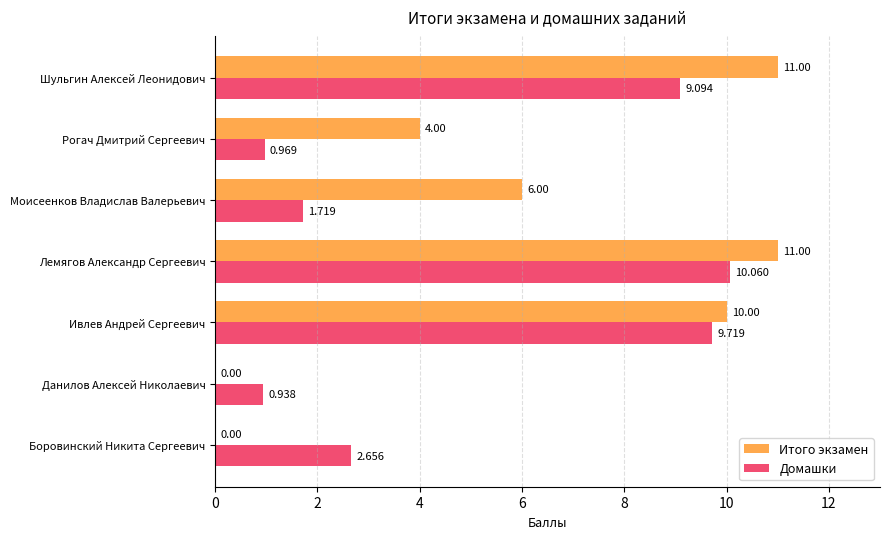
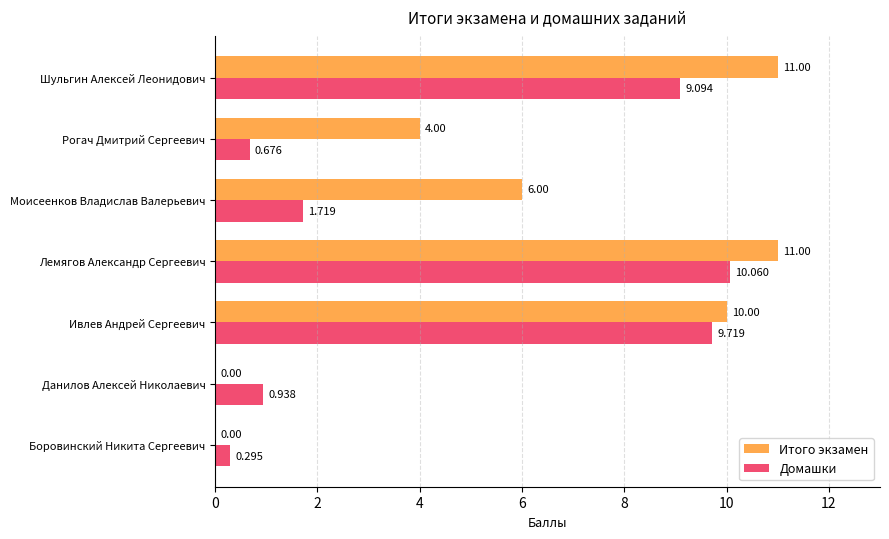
  {
    "Итого экзамен": {
      "Шульгин Алексей Леонидович": 11.00,
      "Рогач Дмитрий Сергеевич": 4.00,
      "Моисеенков Владислав Валерьевич": 6.00,
      "Лемягов Александр Сергеевич": 11.00,
      "Ивлев Андрей Сергеевич": 10.00,
      "Данилов Алексей Николаевич": 0.00,
      "Боровинский Никита Сергеевич": 0.00
    },
    "Домашки": {
      "Шульгин Алексей Леонидович": 9.094,
-     "Рогач Дмитрий Сергеевич": 0.969,
+     "Рогач Дмитрий Сергеевич": 0.676,
      "Моисеенков Владислав Валерьевич": 1.719,
      "Лемягов Александр Сергеевич": 10.060,
      "Ивлев Андрей Сергеевич": 9.719,
      "Данилов Алексей Николаевич": 0.938,
-     "Боровинский Никита Сергеевич": 2.656
+     "Боровинский Никита Сергеевич": 0.295
    }
  }
